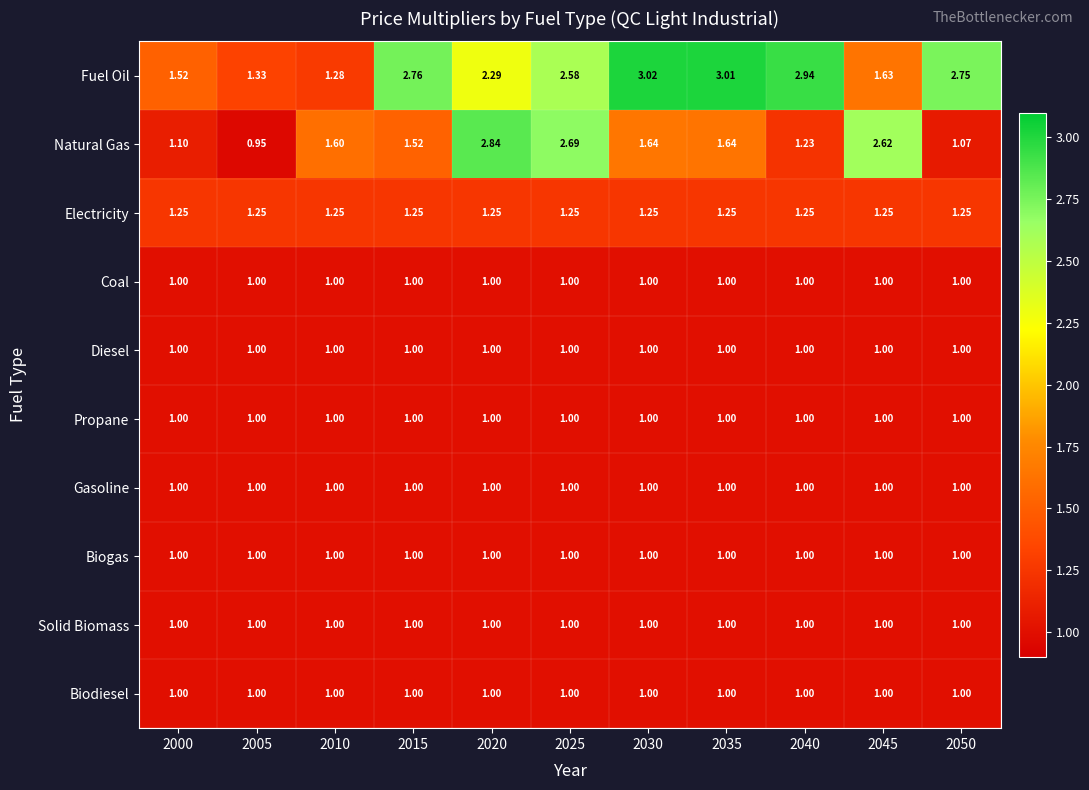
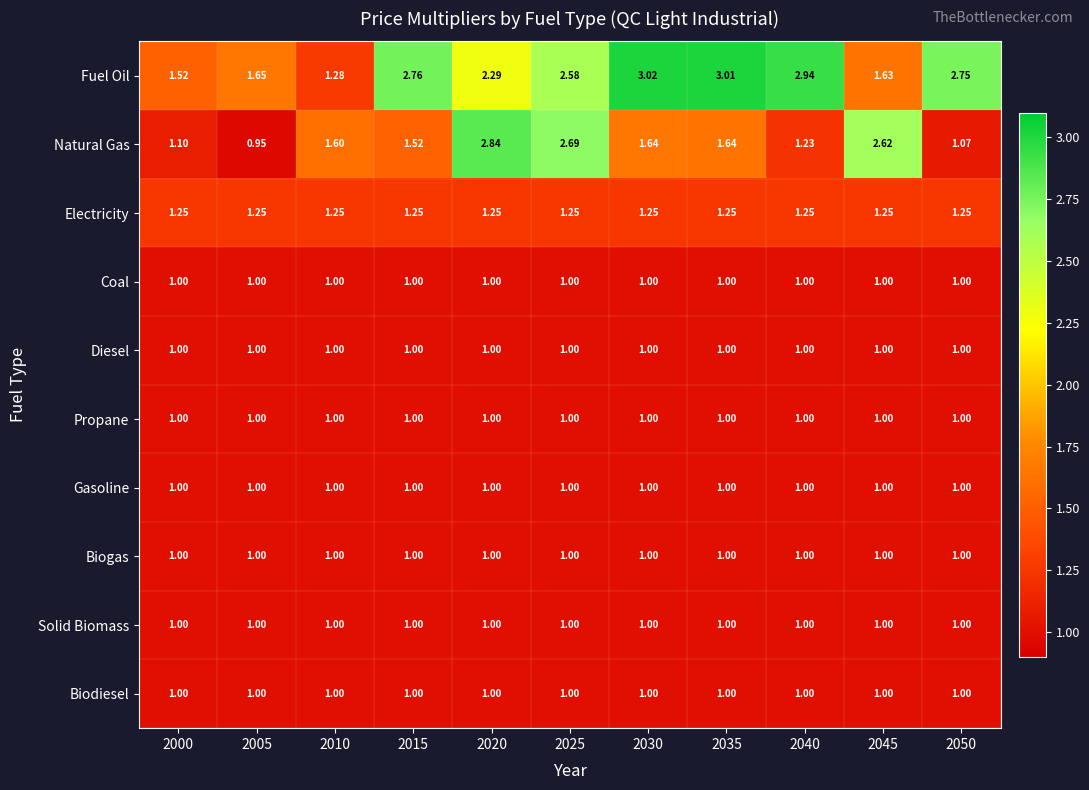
  {
    "Fuel Oil": {
      "2000": 1.52,
-     "2005": 1.33,
+     "2005": 1.65,
      "2010": 1.28,
      "2015": 2.76,
      "2020": 2.29,
      "2025": 2.58,
      "2030": 3.02,
      "2035": 3.01,
      "2040": 2.94,
      "2045": 1.63,
      "2050": 2.75
    },
    "Natural Gas": {
      "2000": 1.10,
      "2005": 0.95,
      "2010": 1.60,
      "2015": 1.52,
      "2020": 2.84,
      "2025": 2.69,
      "2030": 1.64,
      "2035": 1.64,
      "2040": 1.23,
      "2045": 2.62,
      "2050": 1.07
    },
    "Electricity": {
      "2000": 1.25,
      "2005": 1.25,
      "2010": 1.25,
      "2015": 1.25,
      "2020": 1.25,
      "2025": 1.25,
      "2030": 1.25,
      "2035": 1.25,
      "2040": 1.25,
      "2045": 1.25,
      "2050": 1.25
    },
    "Coal": {
      "2000": 1.00,
      "2005": 1.00,
      "2010": 1.00,
      "2015": 1.00,
      "2020": 1.00,
      "2025": 1.00,
      "2030": 1.00,
      "2035": 1.00,
      "2040": 1.00,
      "2045": 1.00,
      "2050": 1.00
    },
    "Diesel": {
      "2000": 1.00,
      "2005": 1.00,
      "2010": 1.00,
      "2015": 1.00,
      "2020": 1.00,
      "2025": 1.00,
      "2030": 1.00,
      "2035": 1.00,
      "2040": 1.00,
      "2045": 1.00,
      "2050": 1.00
    },
    "Propane": {
      "2000": 1.00,
      "2005": 1.00,
      "2010": 1.00,
      "2015": 1.00,
      "2020": 1.00,
      "2025": 1.00,
      "2030": 1.00,
      "2035": 1.00,
      "2040": 1.00,
      "2045": 1.00,
      "2050": 1.00
    },
    "Gasoline": {
      "2000": 1.00,
      "2005": 1.00,
      "2010": 1.00,
      "2015": 1.00,
      "2020": 1.00,
      "2025": 1.00,
      "2030": 1.00,
      "2035": 1.00,
      "2040": 1.00,
      "2045": 1.00,
      "2050": 1.00
    },
    "Biogas": {
      "2000": 1.00,
      "2005": 1.00,
      "2010": 1.00,
      "2015": 1.00,
      "2020": 1.00,
      "2025": 1.00,
      "2030": 1.00,
      "2035": 1.00,
      "2040": 1.00,
      "2045": 1.00,
      "2050": 1.00
    },
    "Solid Biomass": {
      "2000": 1.00,
      "2005": 1.00,
      "2010": 1.00,
      "2015": 1.00,
      "2020": 1.00,
      "2025": 1.00,
      "2030": 1.00,
      "2035": 1.00,
      "2040": 1.00,
      "2045": 1.00,
      "2050": 1.00
    },
    "Biodiesel": {
      "2000": 1.00,
      "2005": 1.00,
      "2010": 1.00,
      "2015": 1.00,
      "2020": 1.00,
      "2025": 1.00,
      "2030": 1.00,
      "2035": 1.00,
      "2040": 1.00,
      "2045": 1.00,
      "2050": 1.00
    }
  }
